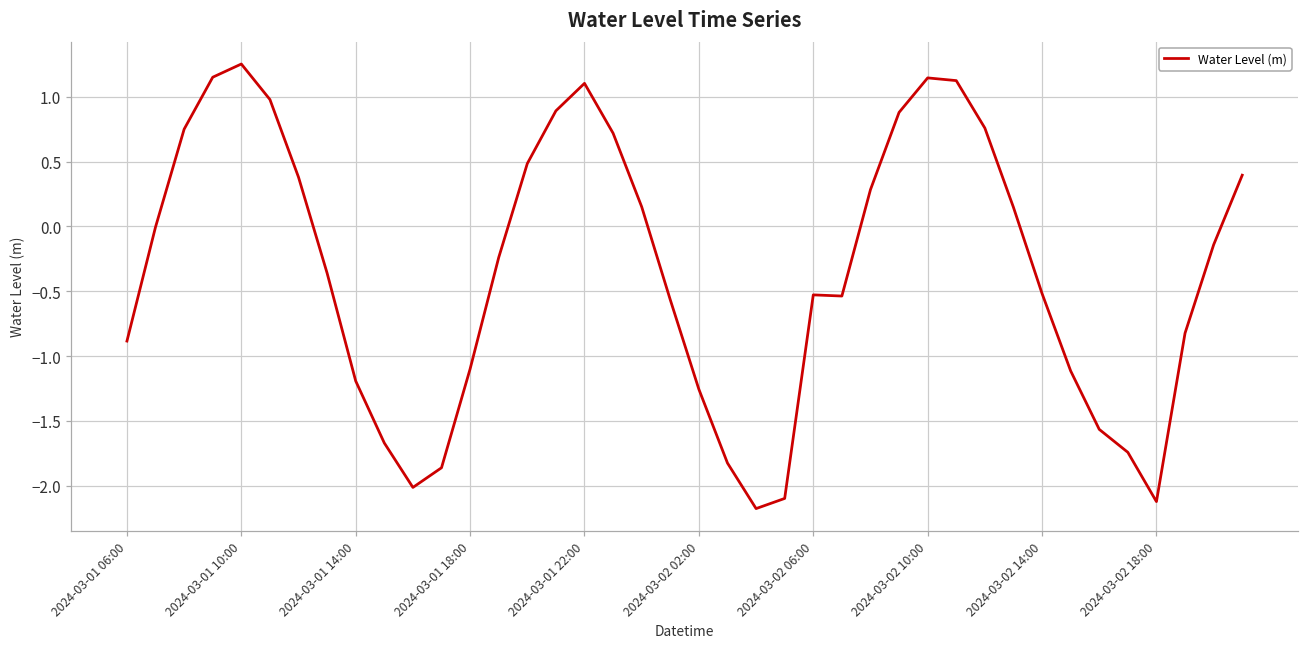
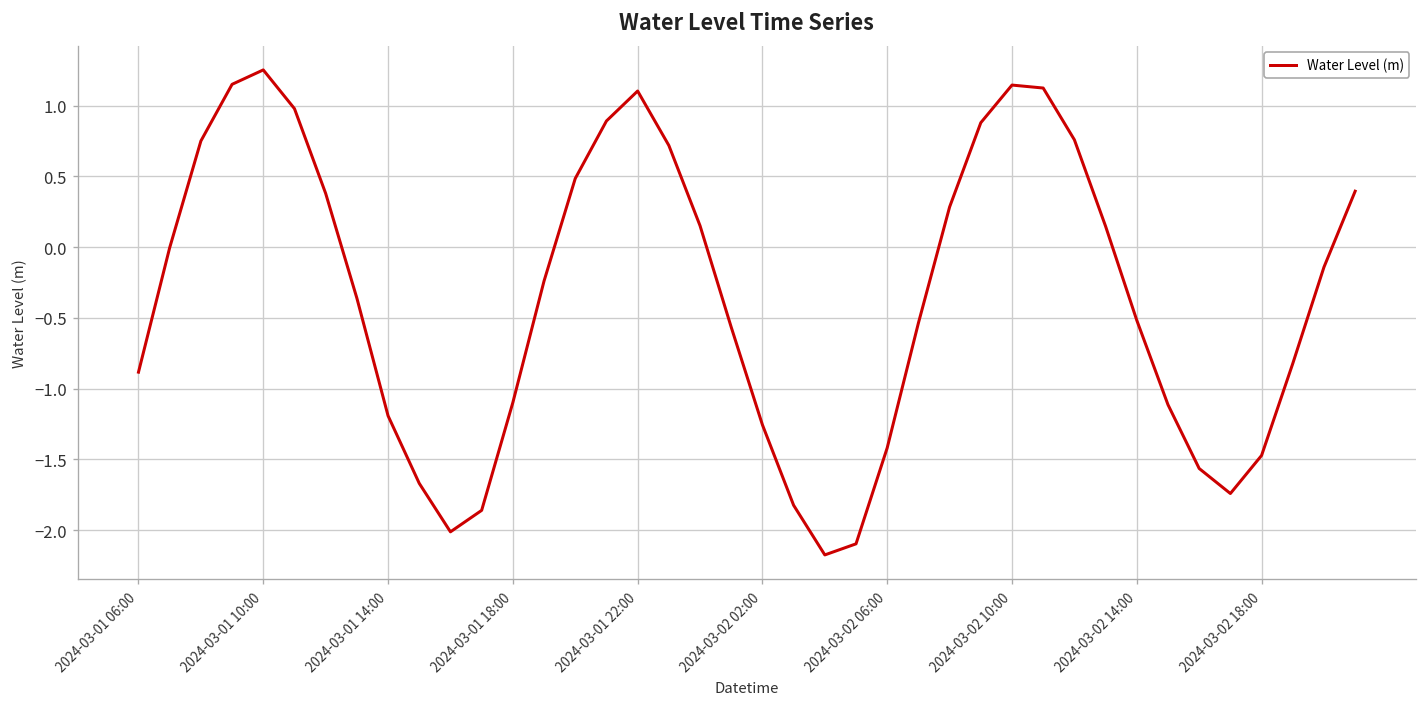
  {
    "2024-03-01 06:00": -0.88,
    "2024-03-01 10:00": 1.25,
    "2024-03-01 14:00": -1.19,
    "2024-03-01 18:00": -1.10,
    "2024-03-01 22:00": 1.10,
    "2024-03-02 02:00": -1.26,
-   "2024-03-02 06:00": -0.53,
+   "2024-03-02 06:00": -1.42,
    "2024-03-02 10:00": 1.15,
    "2024-03-02 14:00": -0.52,
-   "2024-03-02 18:00": -2.12
+   "2024-03-02 18:00": -1.47
  }
